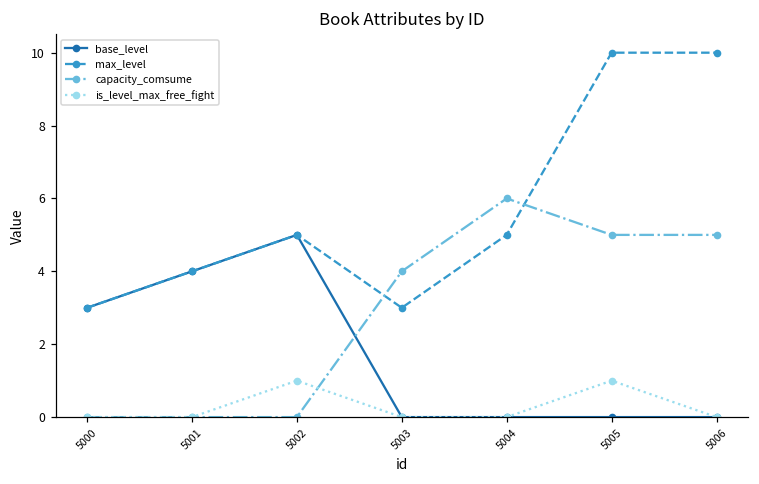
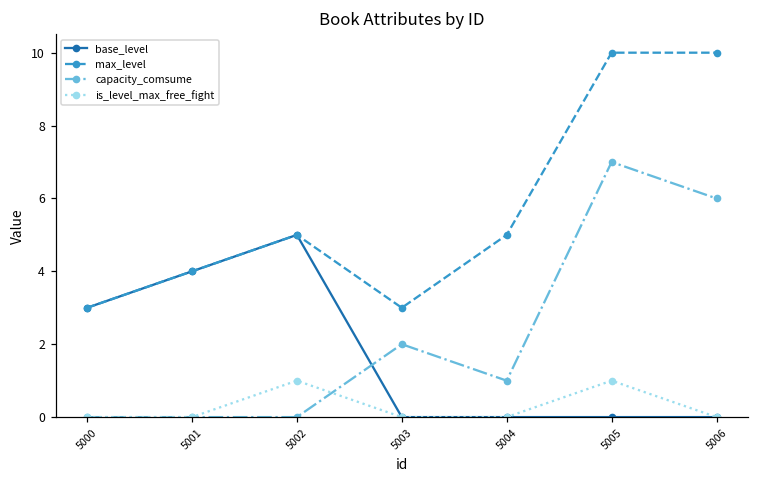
  {
    "capacity_comsume": {
      "5002": 0,
-     "5003": 4,
-     "5004": 6,
-     "5005": 5,
-     "5006": 5
+     "5003": 2,
+     "5004": 1,
+     "5005": 7,
+     "5006": 6
    },
    "is_level_max_free_fight": {
      "5002": 1,
      "5005": 1
    }
  }
